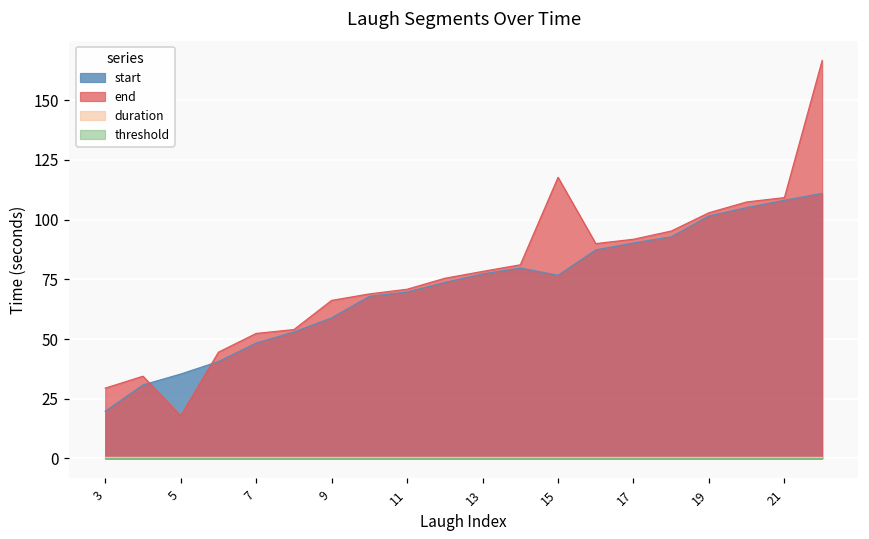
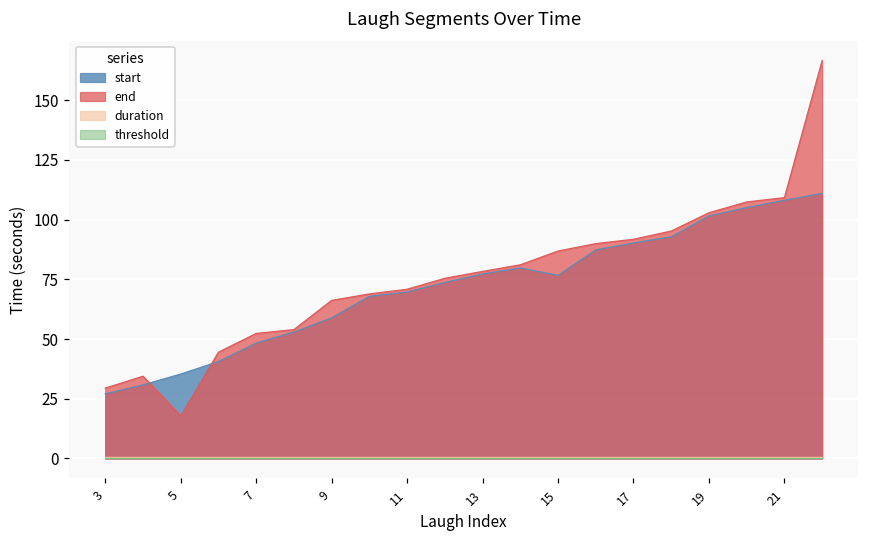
  {
    "start": {
-     "3": 20,
+     "3": 27,
      "5": 35,
      "7": 48,
      "9": 59,
      "11": 70,
      "15": 77,
      "17": 90,
      "19": 102
    },
    "end": {
      "3": 29,
      "5": 18,
      "7": 52,
      "9": 66,
      "11": 71,
-     "15": 118,
+     "15": 87,
      "17": 92,
      "19": 103
    }
  }
